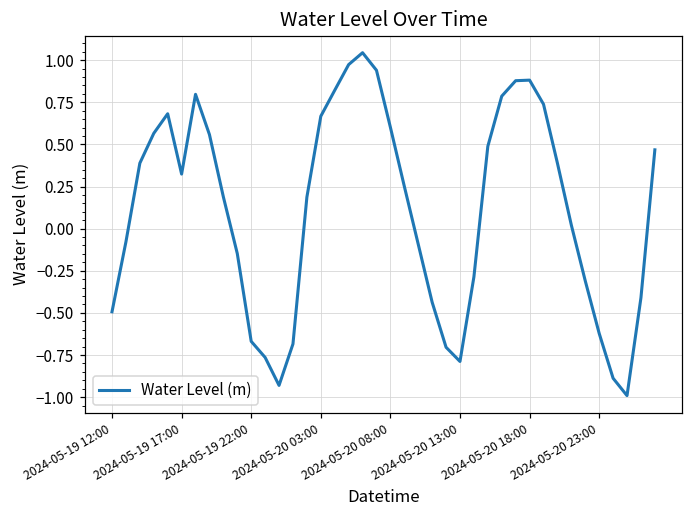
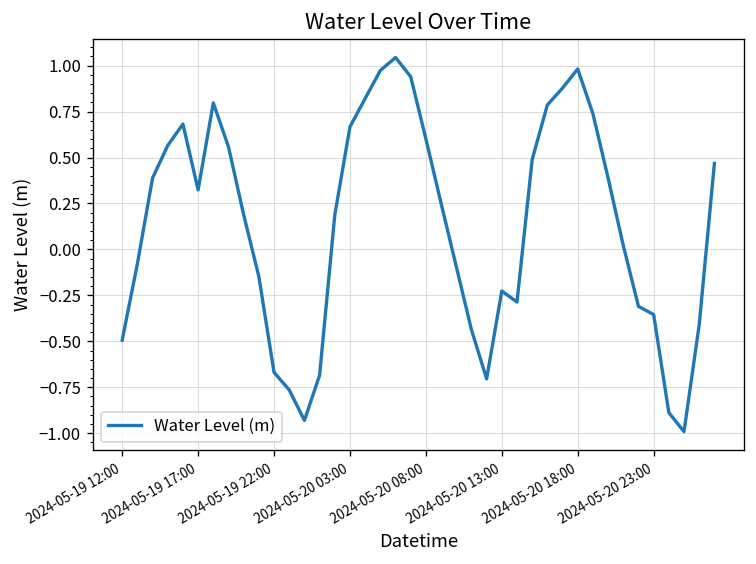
  {
    "2024-05-19 12:00": -0.49,
    "2024-05-19 17:00": 0.32,
    "2024-05-19 22:00": -0.67,
    "2024-05-20 03:00": 0.67,
    "2024-05-20 08:00": 0.60,
-   "2024-05-20 13:00": -0.79,
-   "2024-05-20 18:00": 0.88,
-   "2024-05-20 23:00": -0.62
+   "2024-05-20 13:00": -0.23,
+   "2024-05-20 18:00": 0.98,
+   "2024-05-20 23:00": -0.35
  }
